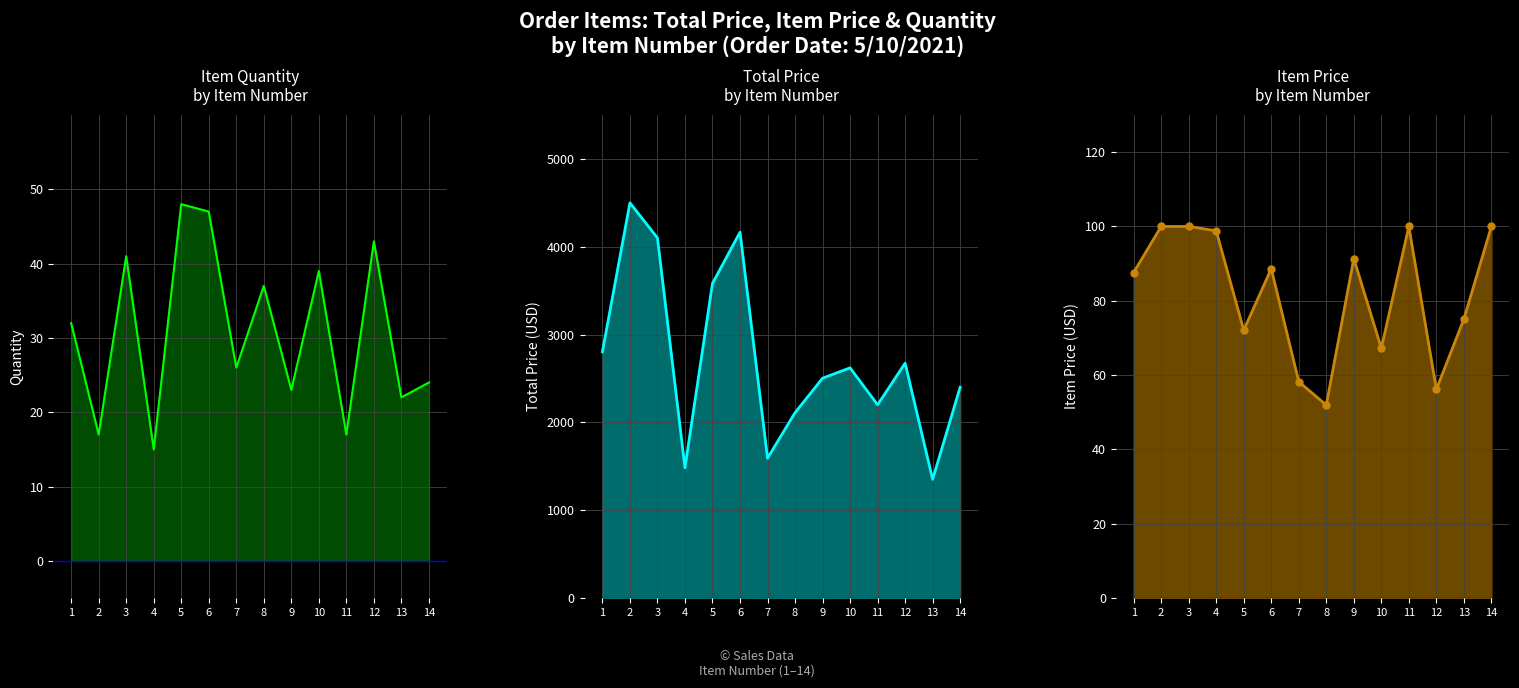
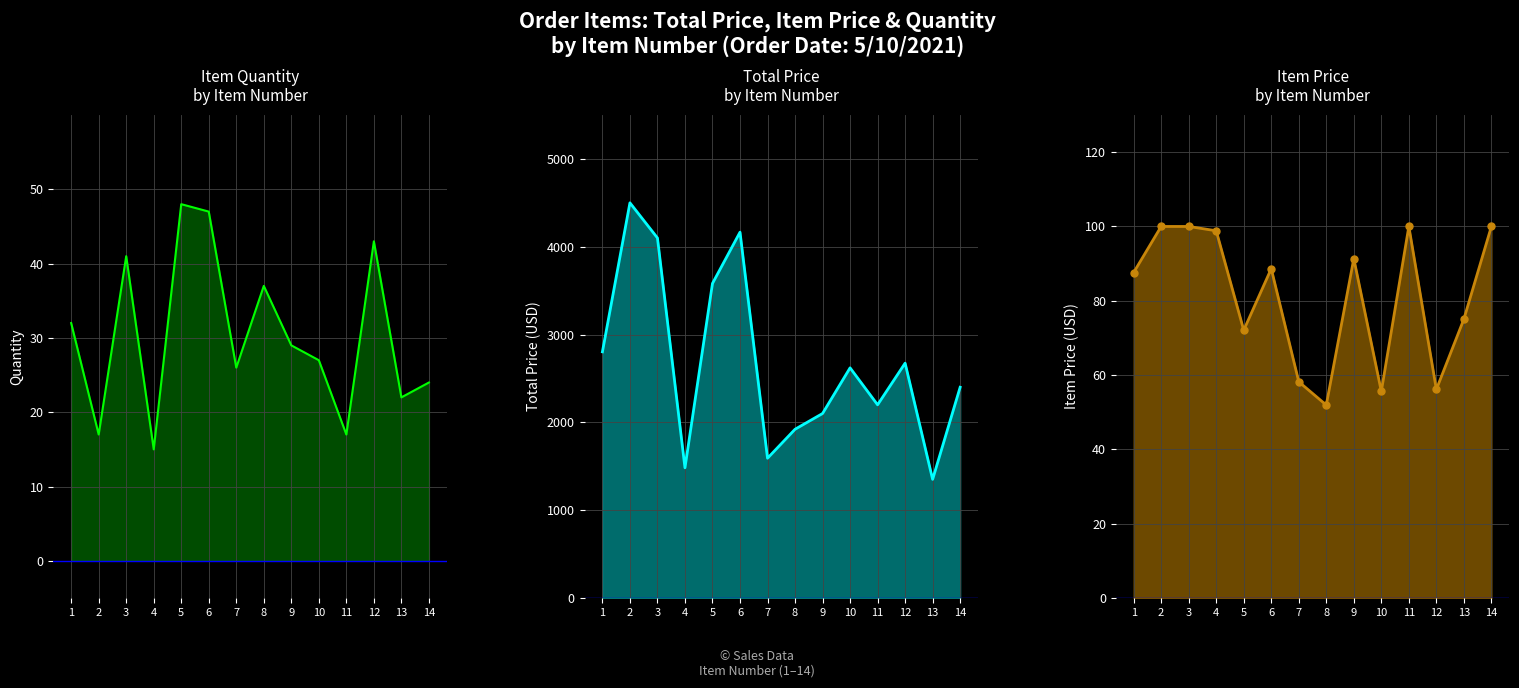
  {
    "Item Quantity by Item Number": {
      "1": 32,
      "2": 17,
      "3": 41,
      "4": 15,
      "5": 48,
      "6": 47,
      "7": 26,
      "8": 37,
-     "9": 23,
-     "10": 39,
+     "9": 29,
+     "10": 27,
      "11": 17,
      "12": 43,
      "13": 22,
      "14": 24
    },
    "Total Price by Item Number": {
      "1": 2800,
      "2": 4500,
      "3": 4100,
      "4": 1500,
      "5": 3600,
      "6": 4200,
      "7": 1600,
-     "8": 2100,
-     "9": 2500,
+     "8": 1900,
+     "9": 2100,
      "10": 2600,
      "11": 2200,
      "12": 2700,
      "13": 1400,
      "14": 2400
    },
    "Item Price by Item Number": {
      "1": 88,
      "2": 100,
      "3": 100,
      "4": 99,
      "5": 72,
      "6": 89,
      "7": 58,
      "8": 52,
      "9": 91,
-     "10": 67,
+     "10": 56,
      "11": 100,
      "12": 56,
      "13": 75,
      "14": 100
    }
  }
